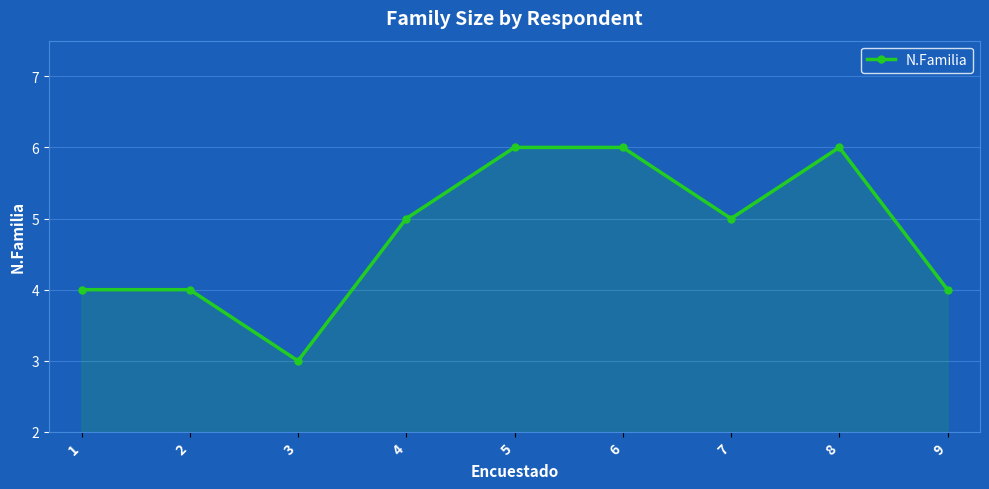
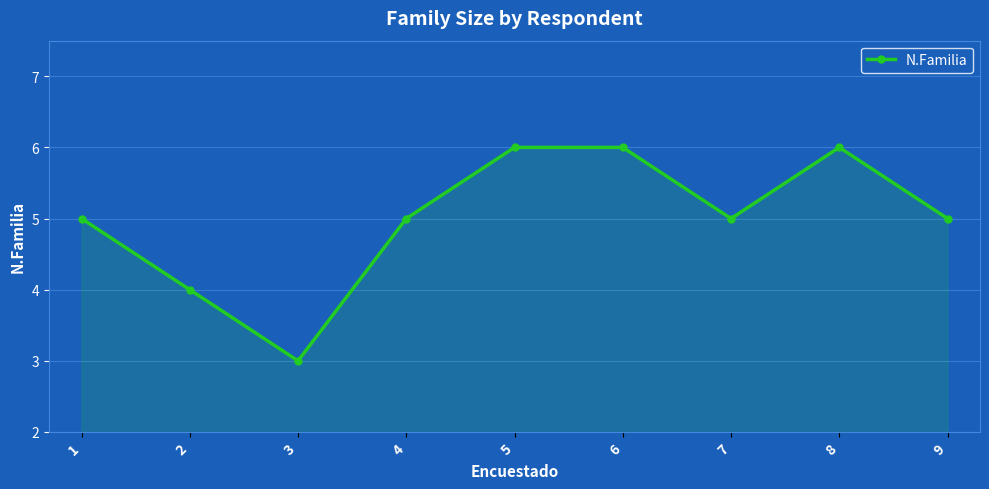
  {
-   "1": 4,
+   "1": 5,
    "2": 4,
    "3": 3,
    "4": 5,
    "5": 6,
    "6": 6,
    "7": 5,
    "8": 6,
-   "9": 4
+   "9": 5
  }
